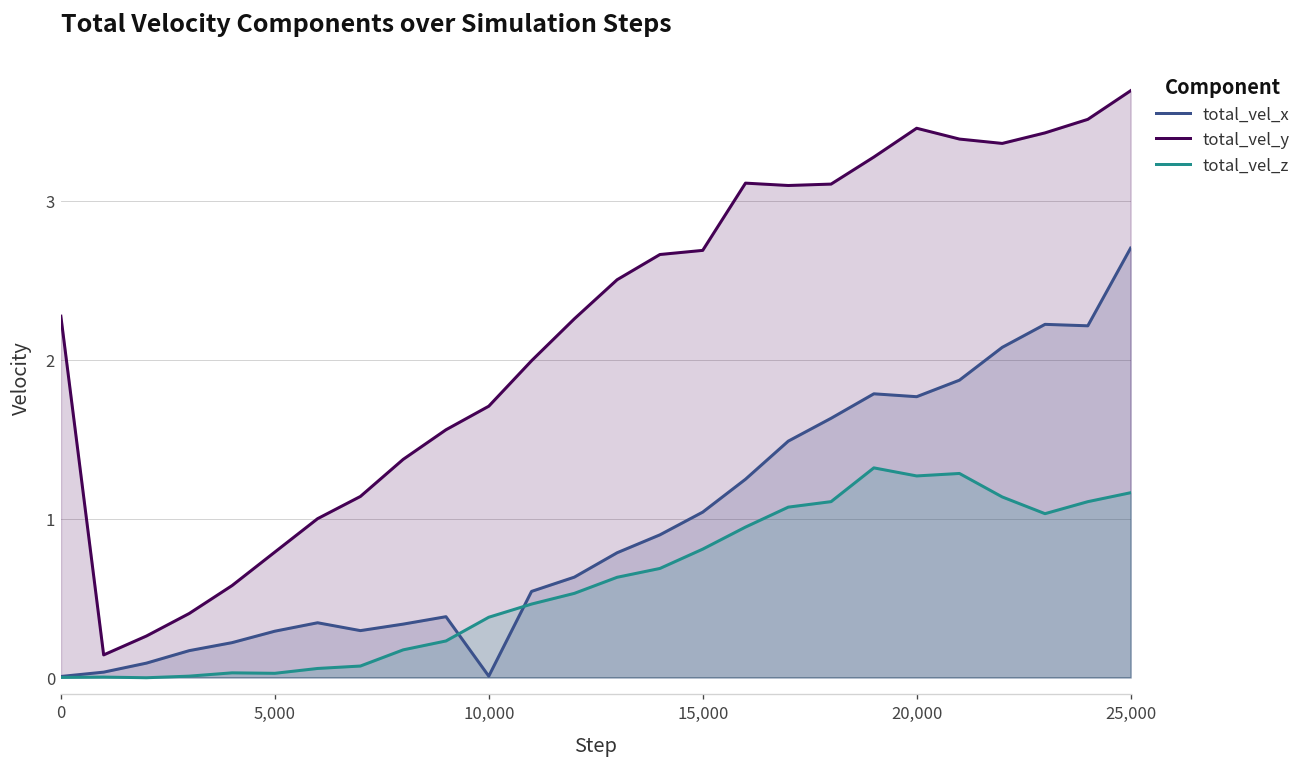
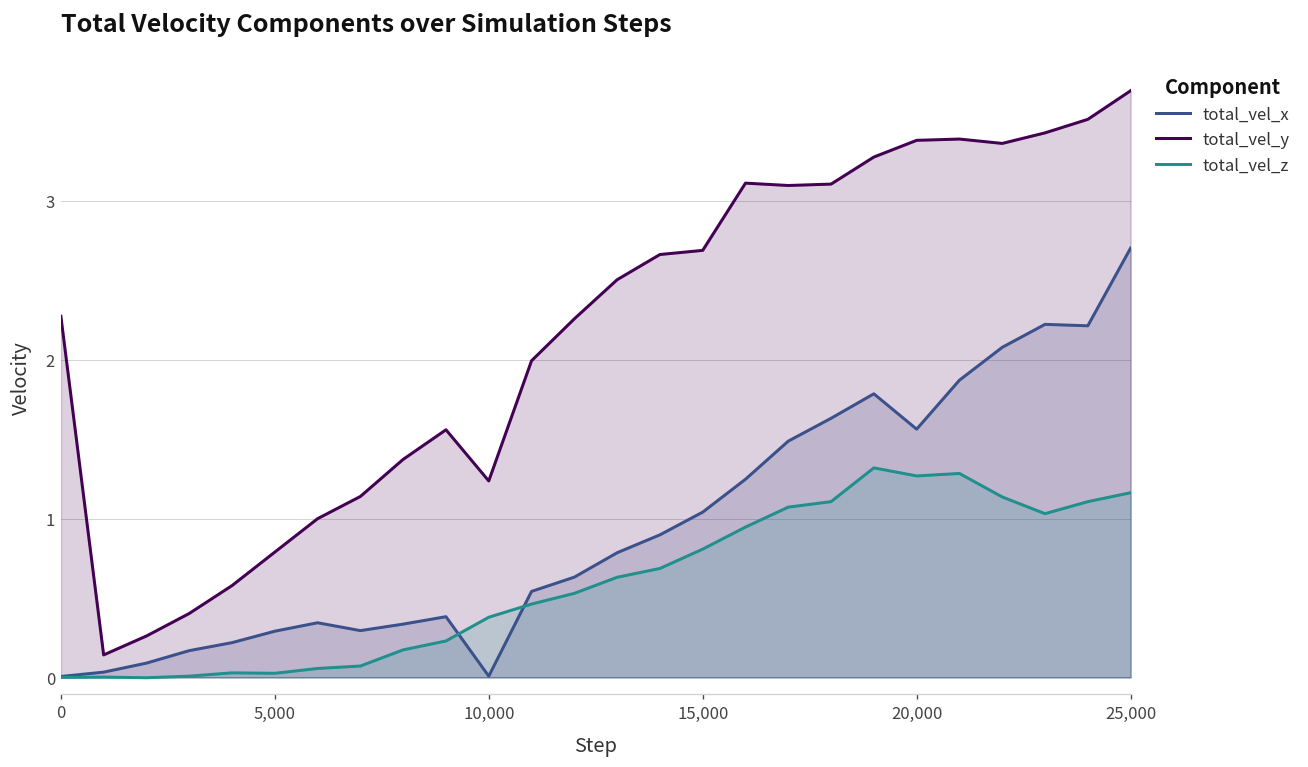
  {
    "total_vel_x": {
      "5,000": 0.29,
      "10,000": 0.01,
      "15,000": 1.04,
-     "20,000": 1.77,
+     "20,000": 1.56,
      "25,000": 2.70
    },
    "total_vel_y": {
      "0": 2.27,
      "5,000": 0.79,
-     "10,000": 1.71,
+     "10,000": 1.24,
      "15,000": 2.69,
-     "20,000": 3.46,
+     "20,000": 3.38,
      "25,000": 3.69
    }
  }
